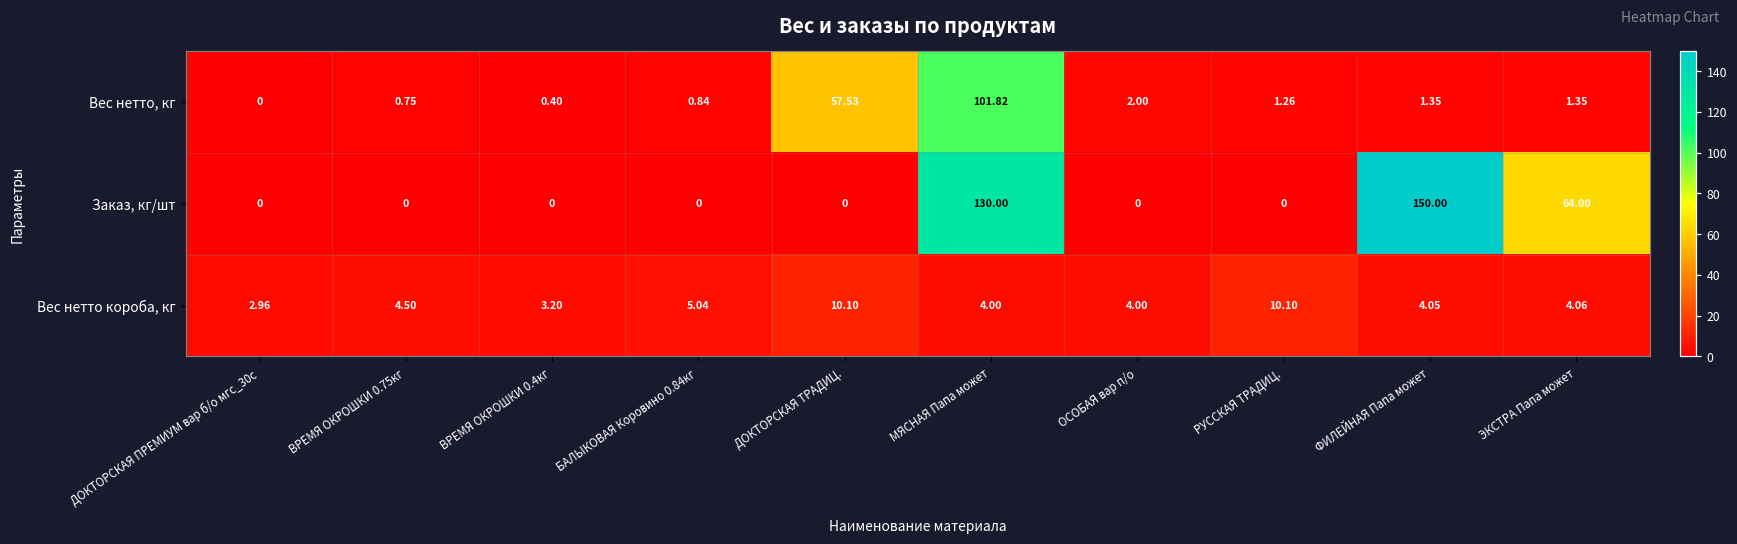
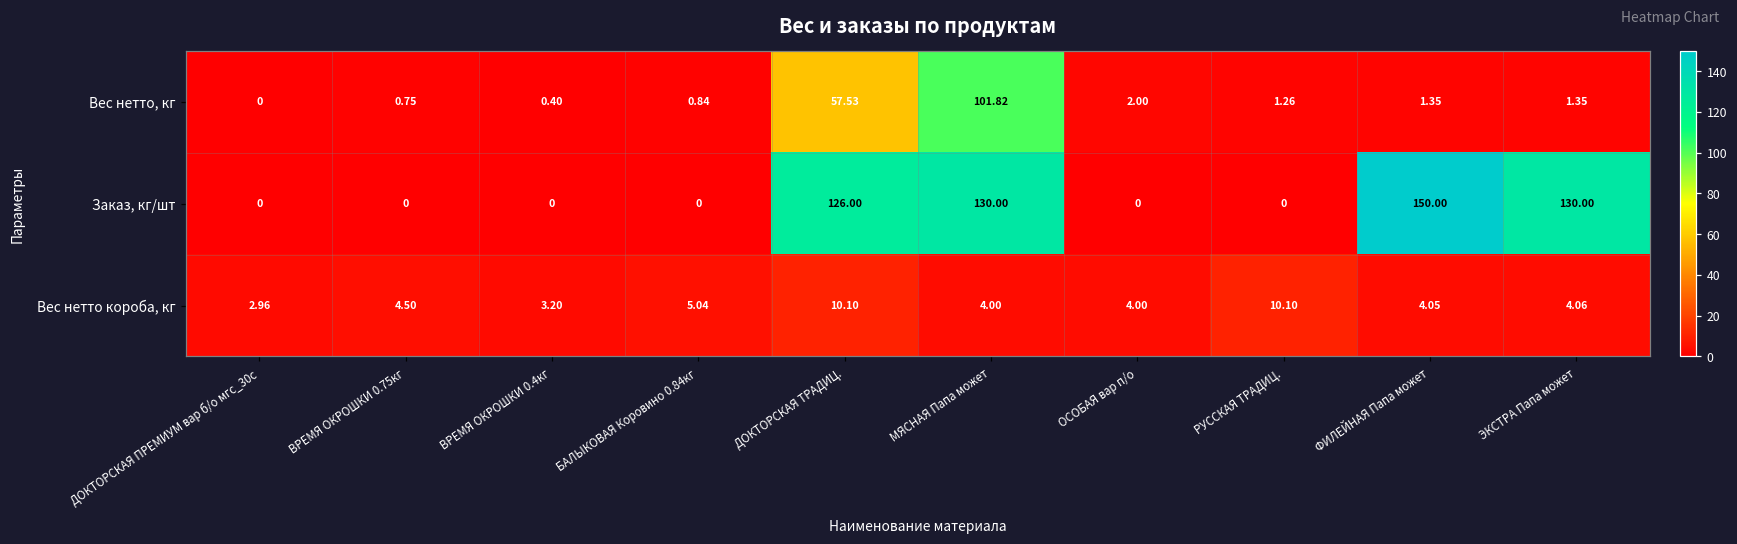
  {
    "Вес нетто, кг": {
      "ДОКТОРСКАЯ ПРЕМИУМ вар б/о мгс_30с": 0,
      "ВРЕМЯ ОКРОШКИ 0.75кг": 0.75,
      "ВРЕМЯ ОКРОШКИ 0.4кг": 0.40,
      "БАЛЫКОВАЯ Коровино 0.84кг": 0.84,
      "ДОКТОРСКАЯ ТРАДИЦ.": 57.53,
      "МЯСНАЯ Папа может": 101.82,
      "ОСОБАЯ вар п/о": 2.00,
      "РУССКАЯ ТРАДИЦ.": 1.26,
      "ФИЛЕЙНАЯ Папа может": 1.35,
      "ЭКСТРА Папа может": 1.35
    },
    "Заказ, кг/шт": {
      "ДОКТОРСКАЯ ПРЕМИУМ вар б/о мгс_30с": 0,
      "ВРЕМЯ ОКРОШКИ 0.75кг": 0,
      "ВРЕМЯ ОКРОШКИ 0.4кг": 0,
      "БАЛЫКОВАЯ Коровино 0.84кг": 0,
-     "ДОКТОРСКАЯ ТРАДИЦ.": 0,
+     "ДОКТОРСКАЯ ТРАДИЦ.": 126.00,
      "МЯСНАЯ Папа может": 130.00,
      "ОСОБАЯ вар п/о": 0,
      "РУССКАЯ ТРАДИЦ.": 0,
      "ФИЛЕЙНАЯ Папа может": 150.00,
-     "ЭКСТРА Папа может": 64.00
+     "ЭКСТРА Папа может": 130.00
    },
    "Вес нетто короба, кг": {
      "ДОКТОРСКАЯ ПРЕМИУМ вар б/о мгс_30с": 2.96,
      "ВРЕМЯ ОКРОШКИ 0.75кг": 4.50,
      "ВРЕМЯ ОКРОШКИ 0.4кг": 3.20,
      "БАЛЫКОВАЯ Коровино 0.84кг": 5.04,
      "ДОКТОРСКАЯ ТРАДИЦ.": 10.10,
      "МЯСНАЯ Папа может": 4.00,
      "ОСОБАЯ вар п/о": 4.00,
      "РУССКАЯ ТРАДИЦ.": 10.10,
      "ФИЛЕЙНАЯ Папа может": 4.05,
      "ЭКСТРА Папа может": 4.06
    }
  }
